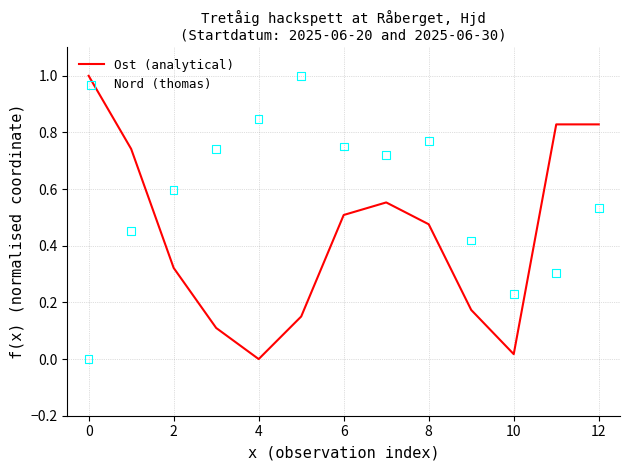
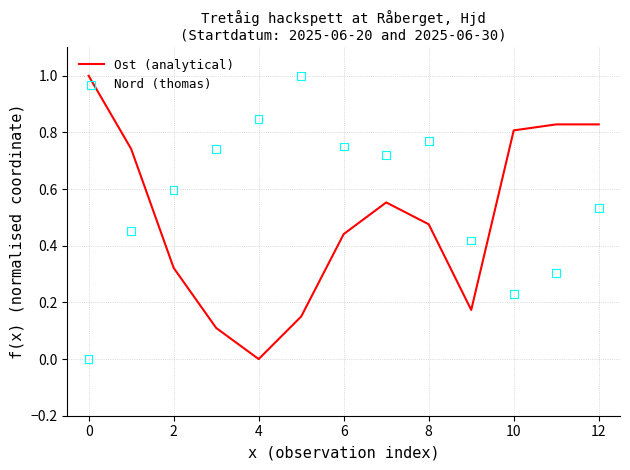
  {
    "Ost (analytical)": {
      "0": 1.00,
      "2": 0.32,
      "4": 0.00,
-     "6": 0.51,
+     "6": 0.44,
      "8": 0.48,
-     "10": 0.02,
+     "10": 0.81,
      "12": 0.83
    }
  }
